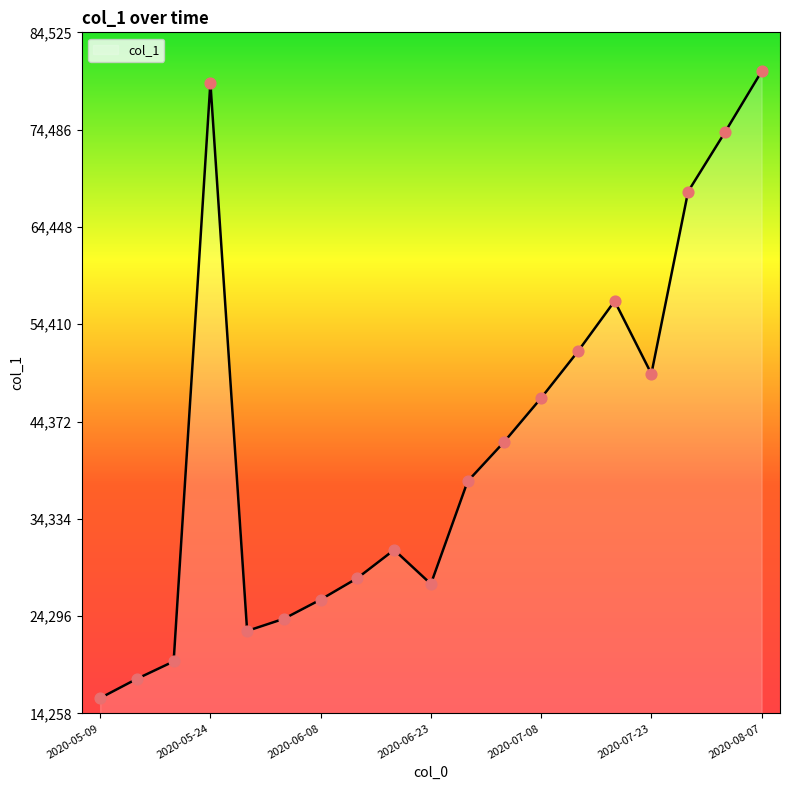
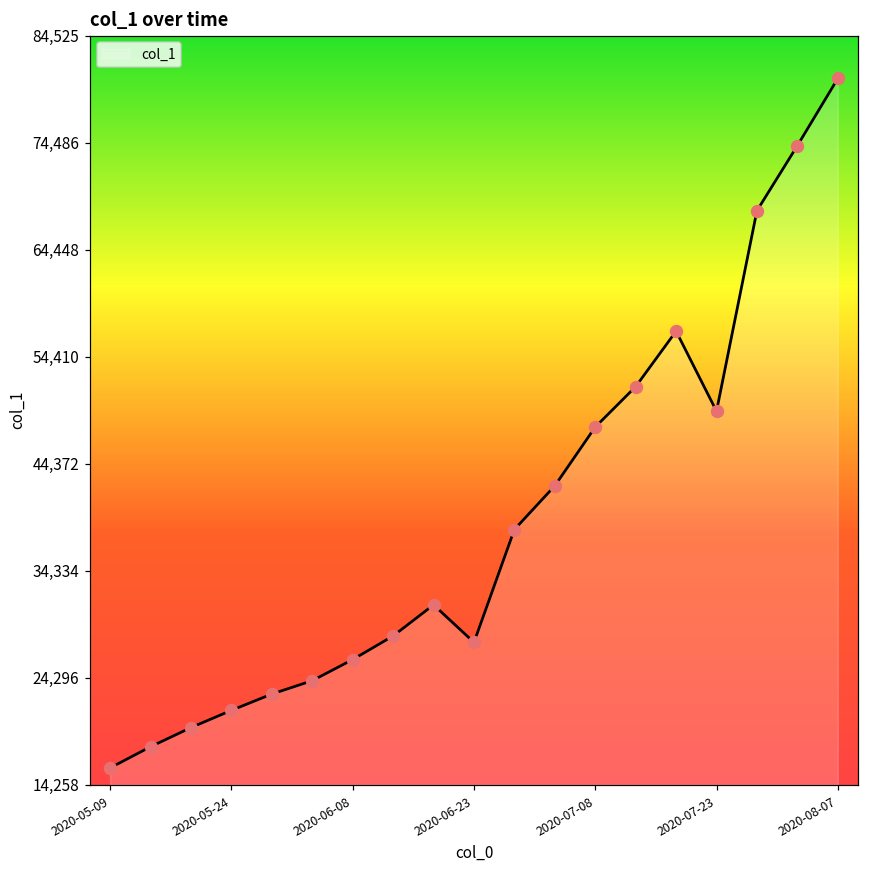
  {
    "2020-05-09": "16,000",
-   "2020-05-24": "79,000",
+   "2020-05-24": "21,000",
    "2020-06-08": "26,000",
    "2020-06-23": "28,000",
-   "2020-07-08": "47,000",
+   "2020-07-08": "48,000",
    "2020-07-23": "49,000",
    "2020-08-07": "81,000"
  }
